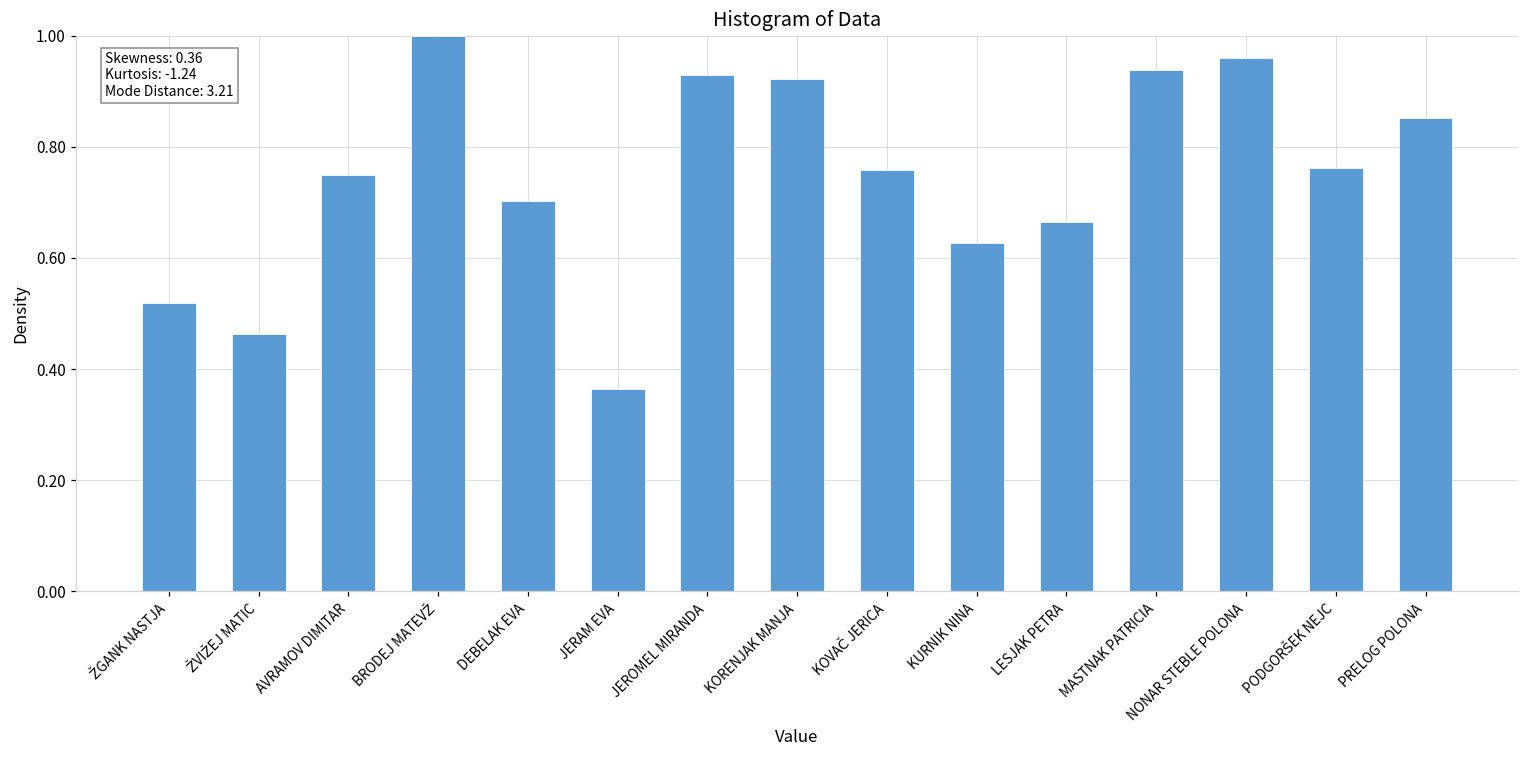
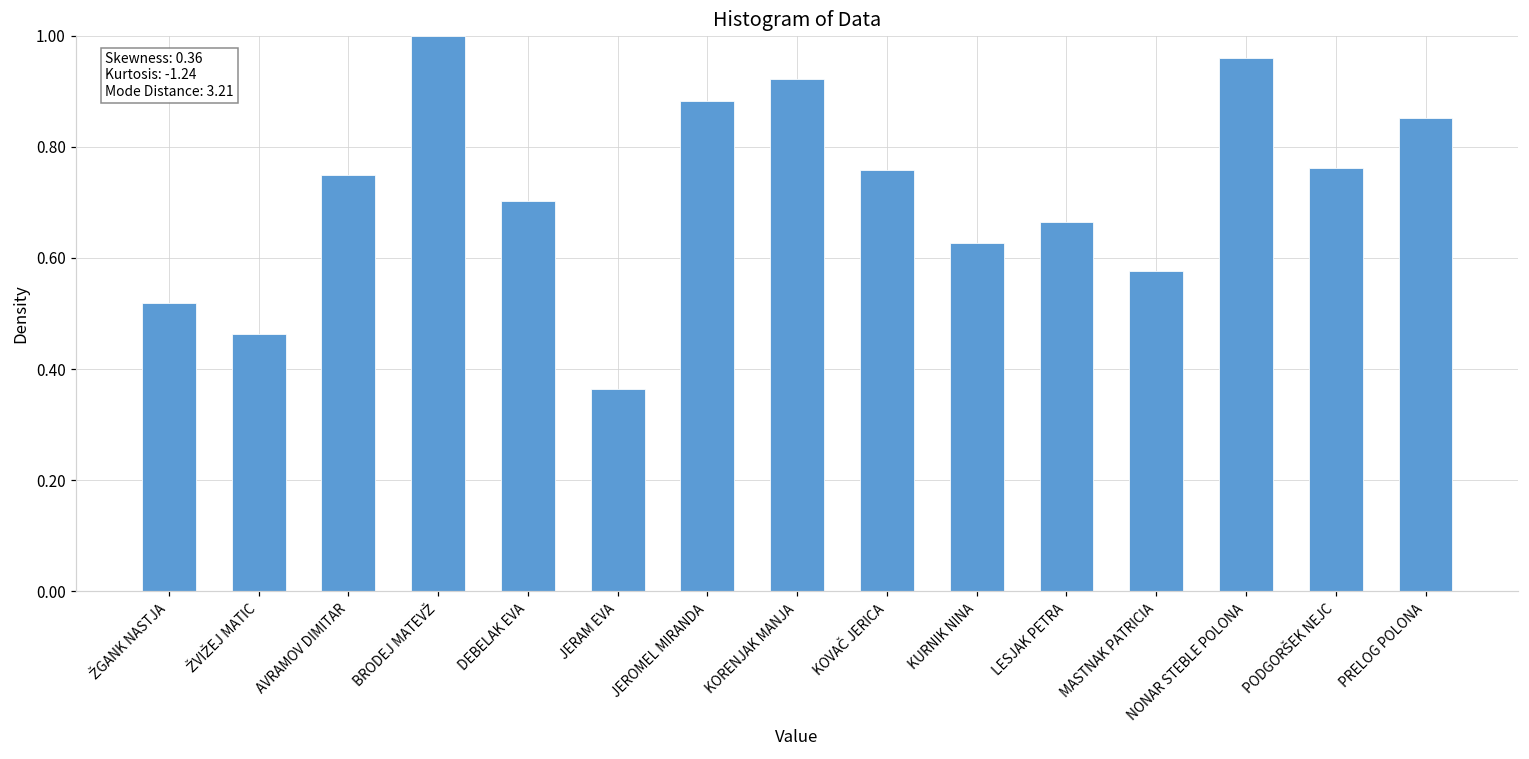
  {
    "ŽGANK NASTJA": 0.52,
    "ŽVIŽEJ MATIC": 0.46,
    "AVRAMOV DIMITAR": 0.75,
    "BRODEJ MATEVŽ": 1.00,
    "DEBELAK EVA": 0.70,
    "JERAM EVA": 0.36,
-   "JEROMEL MIRANDA": 0.93,
+   "JEROMEL MIRANDA": 0.88,
    "KORENJAK MANJA": 0.92,
    "KOVAČ JERICA": 0.76,
    "KURNIK NINA": 0.63,
    "LESJAK PETRA": 0.67,
-   "MASTNAK PATRICIA": 0.94,
+   "MASTNAK PATRICIA": 0.58,
    "NONAR STEBLE POLONA": 0.96,
    "PODGORŠEK NEJC": 0.76,
    "PRELOG POLONA": 0.85
  }
